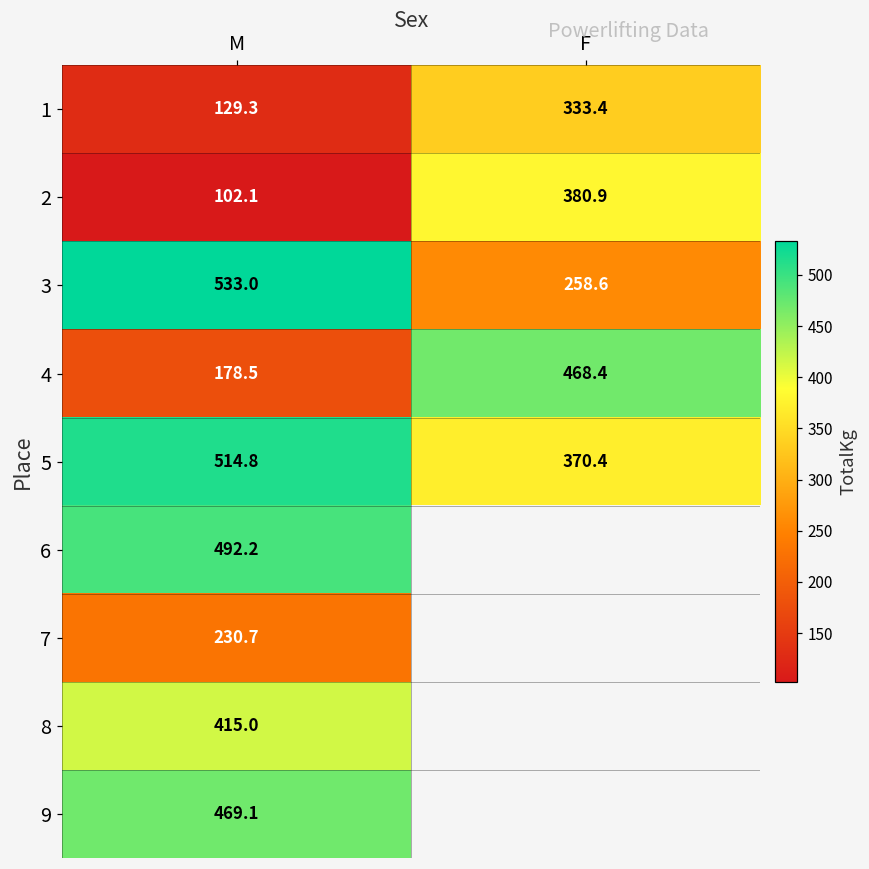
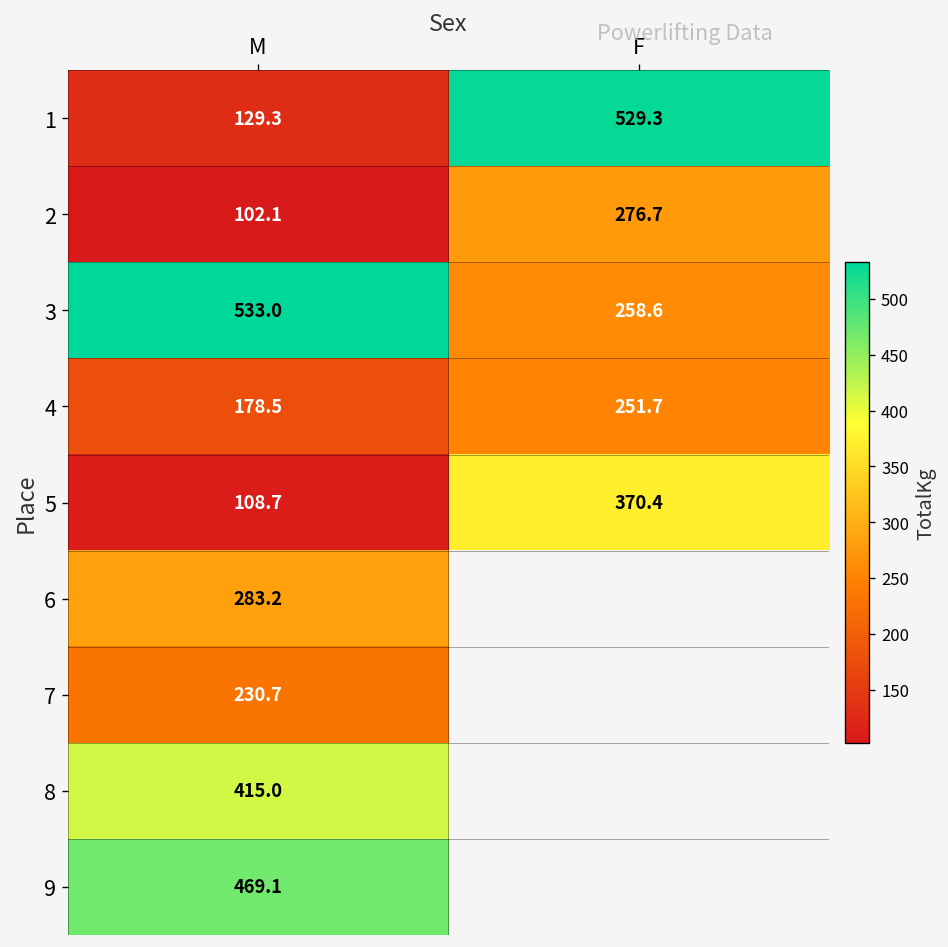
  {
    "1": {
      "M": 129.3,
-     "F": 333.4
+     "F": 529.3
    },
    "2": {
      "M": 102.1,
-     "F": 380.9
+     "F": 276.7
    },
    "3": {
      "M": 533.0,
      "F": 258.6
    },
    "4": {
      "M": 178.5,
-     "F": 468.4
+     "F": 251.7
    },
    "5": {
-     "M": 514.8,
+     "M": 108.7,
      "F": 370.4
    },
    "6": {
-     "M": 492.2
+     "M": 283.2
    },
    "7": {
      "M": 230.7
    },
    "8": {
      "M": 415.0
    },
    "9": {
      "M": 469.1
    }
  }
